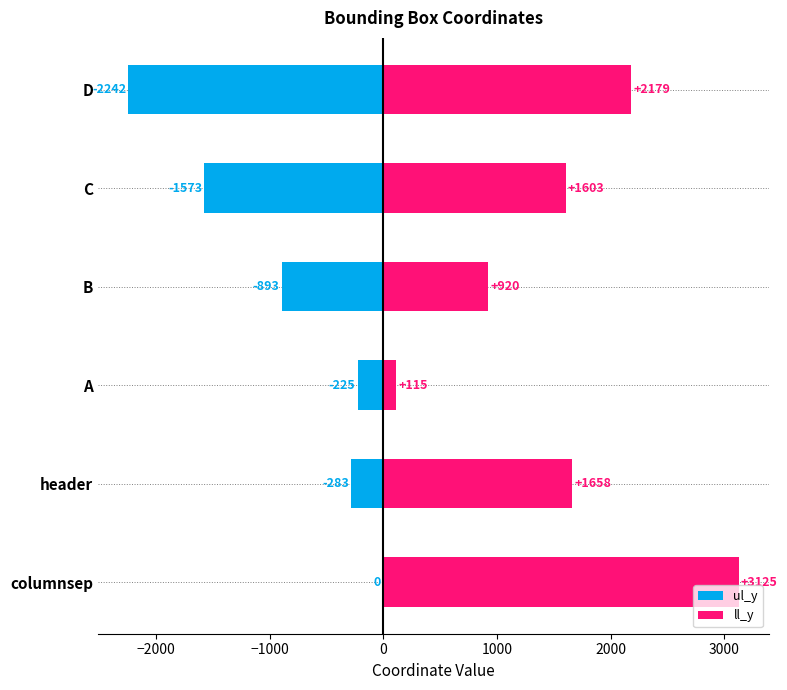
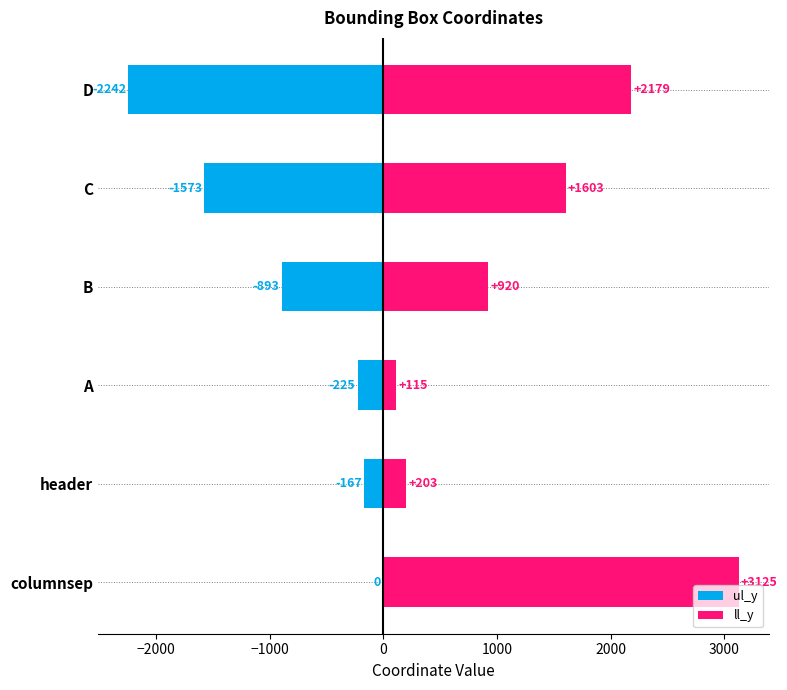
  {
    "ul_y": {
      "D": "-2242",
      "C": "-1573",
      "B": "-893",
      "A": "-225",
-     "header": "-283",
+     "header": "-167",
      "columnsep": "0"
    },
    "ll_y": {
      "D": "+2179",
      "C": "+1603",
      "B": "+920",
      "A": "+115",
-     "header": "+1658"
+     "header": "+203"
    }
  }
